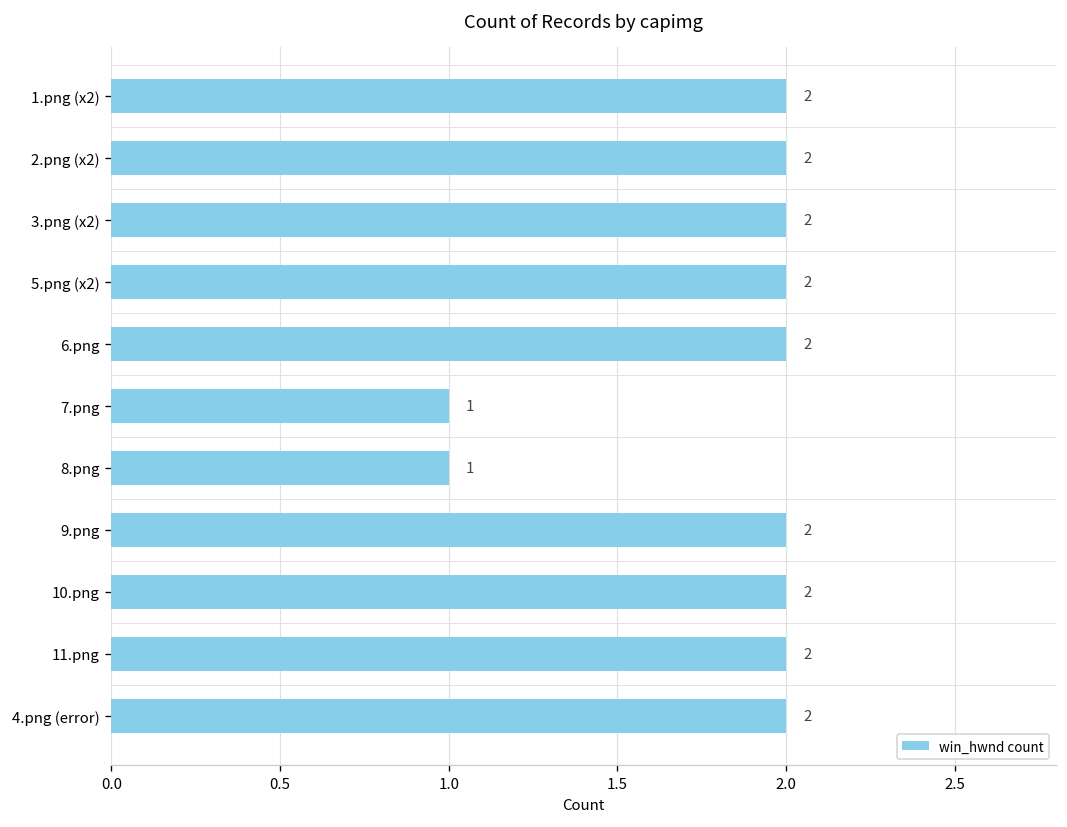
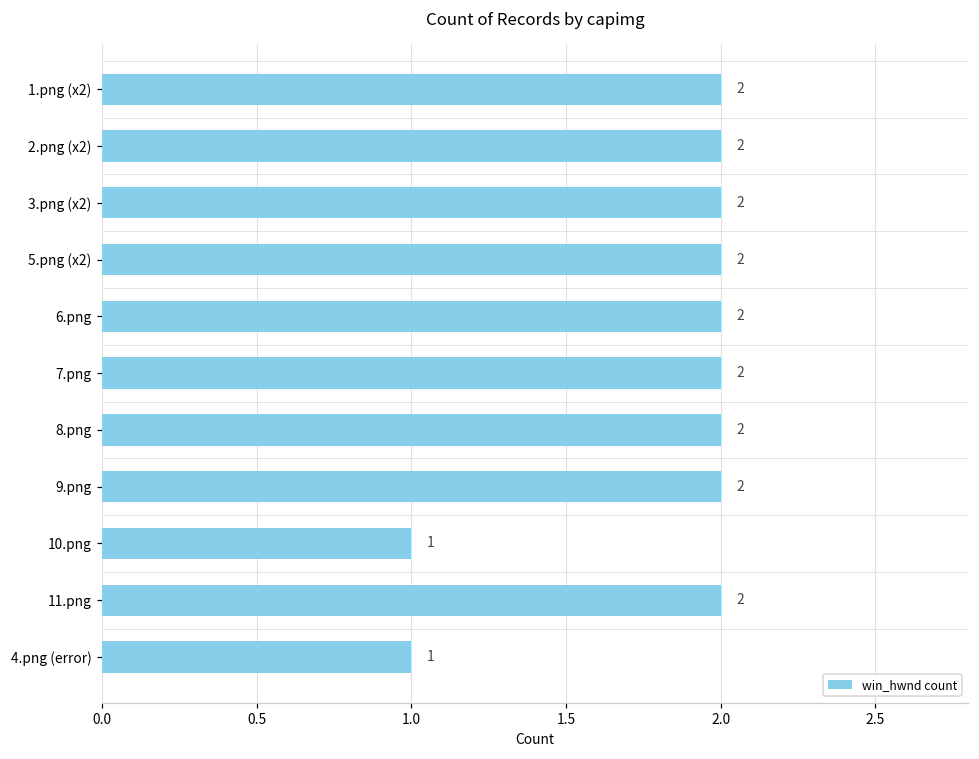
  {
    "1.png (x2)": 2,
    "2.png (x2)": 2,
    "3.png (x2)": 2,
    "5.png (x2)": 2,
    "6.png": 2,
-   "7.png": 1,
-   "8.png": 1,
+   "7.png": 2,
+   "8.png": 2,
    "9.png": 2,
-   "10.png": 2,
+   "10.png": 1,
    "11.png": 2,
-   "4.png (error)": 2
+   "4.png (error)": 1
  }
